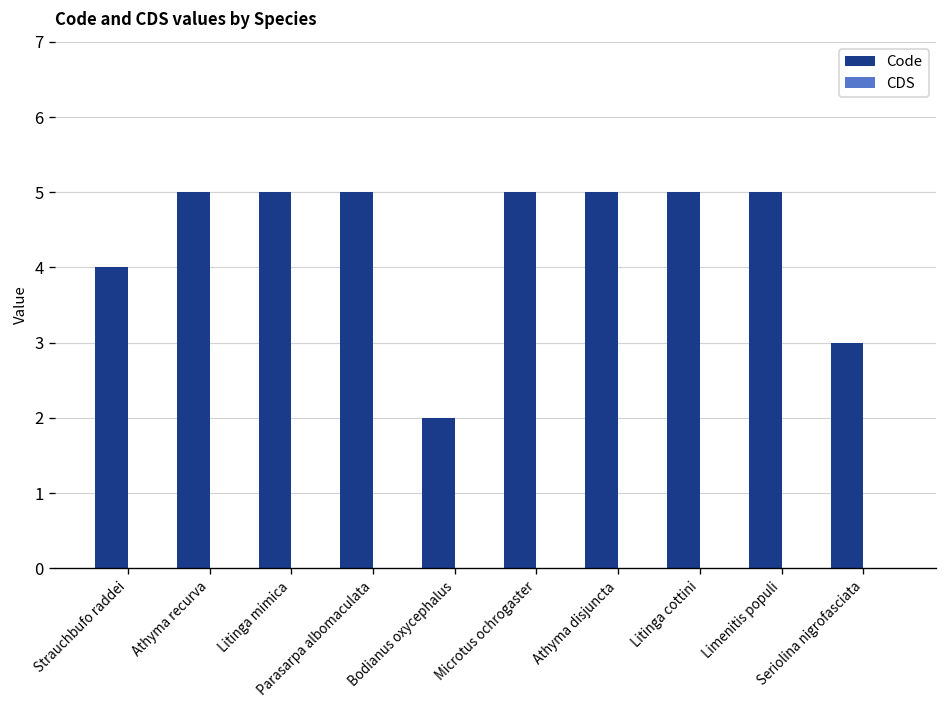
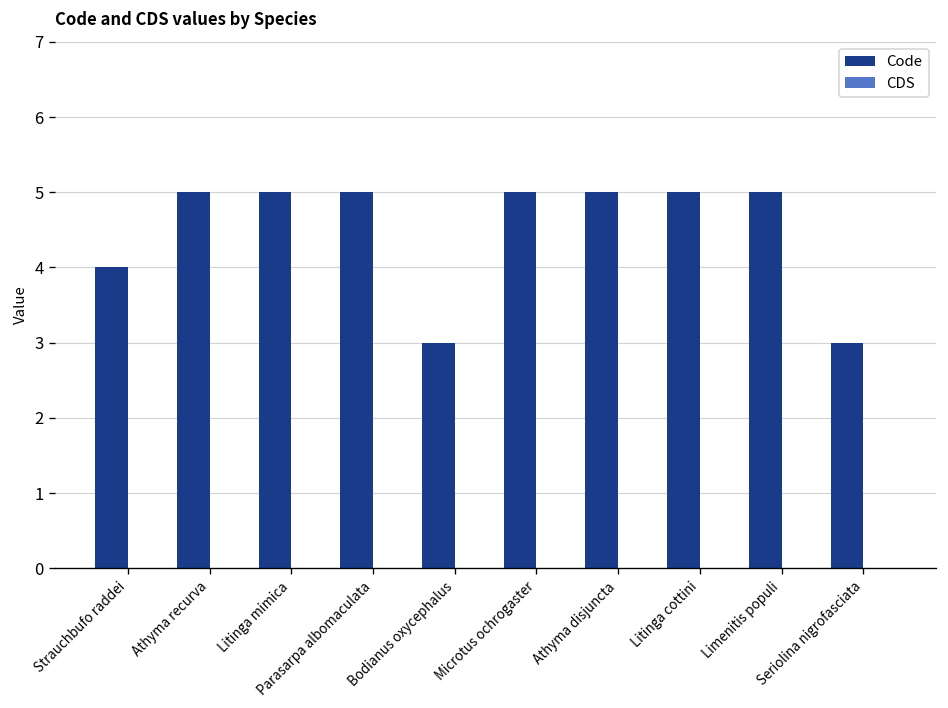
  {
    "Code": {
      "Strauchbufo raddei": 4,
      "Athyma recurva": 5,
      "Litinga mimica": 5,
      "Parasarpa albomaculata": 5,
-     "Bodianus oxycephalus": 2,
+     "Bodianus oxycephalus": 3,
      "Microtus ochrogaster": 5,
      "Athyma disjuncta": 5,
      "Litinga cottini": 5,
      "Limenitis populi": 5,
      "Seriolina nigrofasciata": 3
    },
    "CDS": {
      "Strauchbufo raddei": 0,
      "Athyma recurva": 0,
      "Litinga mimica": 0,
      "Parasarpa albomaculata": 0,
      "Bodianus oxycephalus": 0,
      "Microtus ochrogaster": 0,
      "Athyma disjuncta": 0,
      "Litinga cottini": 0,
      "Limenitis populi": 0,
      "Seriolina nigrofasciata": 0
    }
  }
